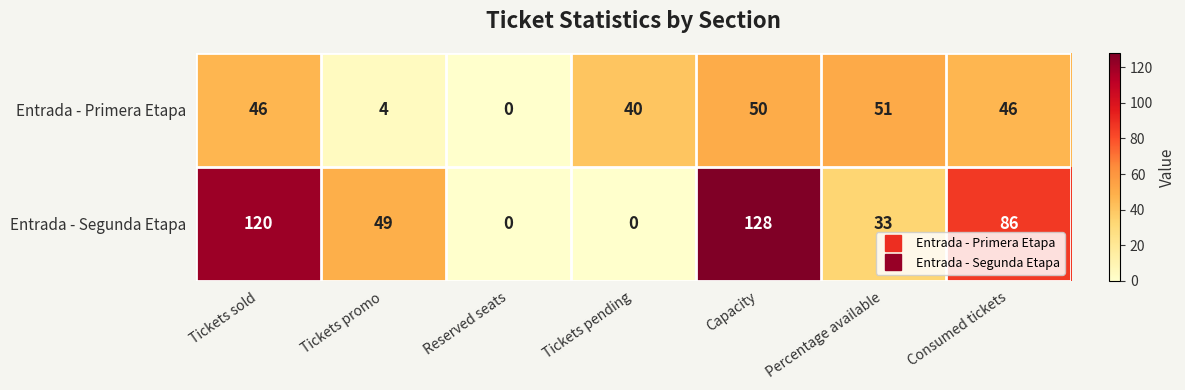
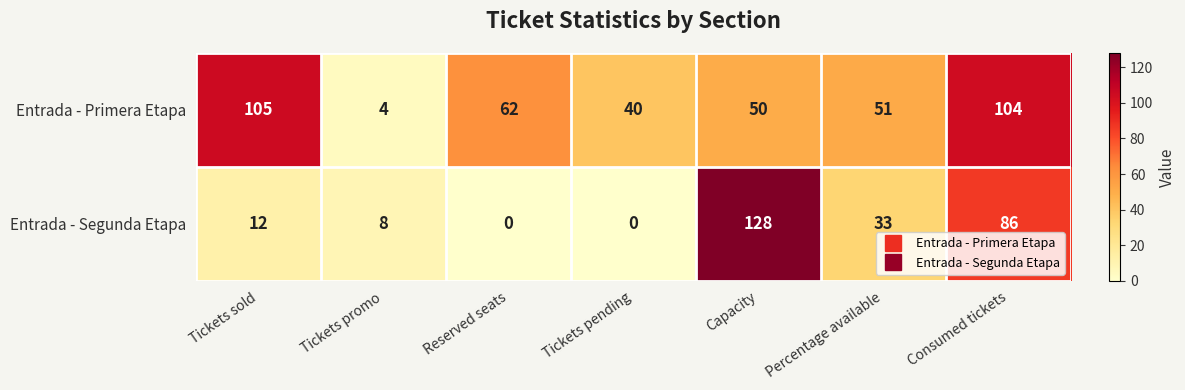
  {
    "Entrada - Primera Etapa": {
-     "Tickets sold": 46,
+     "Tickets sold": 105,
      "Tickets promo": 4,
-     "Reserved seats": 0,
+     "Reserved seats": 62,
      "Tickets pending": 40,
      "Capacity": 50,
      "Percentage available": 51,
-     "Consumed tickets": 46
+     "Consumed tickets": 104
    },
    "Entrada - Segunda Etapa": {
-     "Tickets sold": 120,
-     "Tickets promo": 49,
+     "Tickets sold": 12,
+     "Tickets promo": 8,
      "Reserved seats": 0,
      "Tickets pending": 0,
      "Capacity": 128
    }
  }
